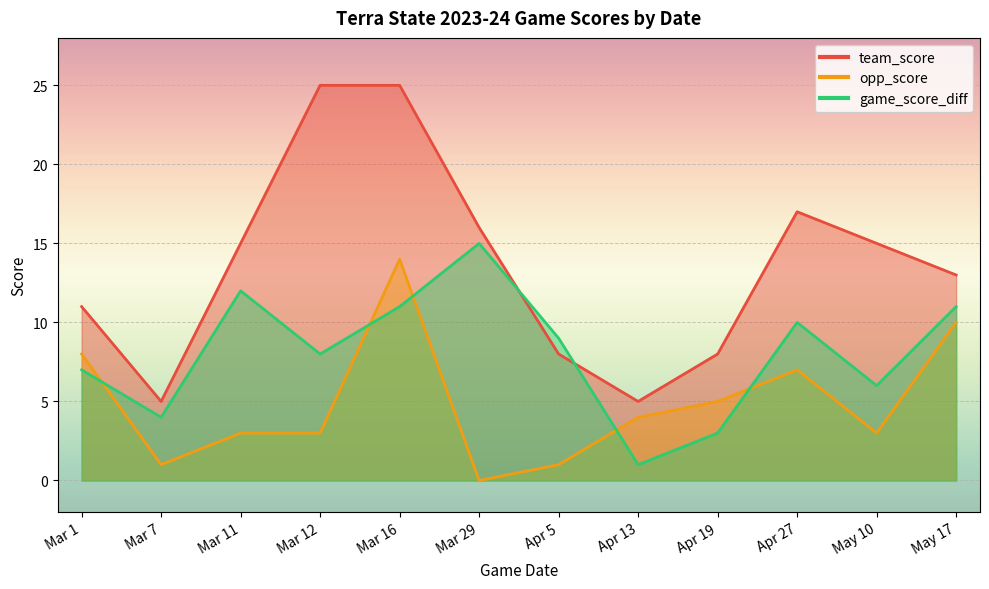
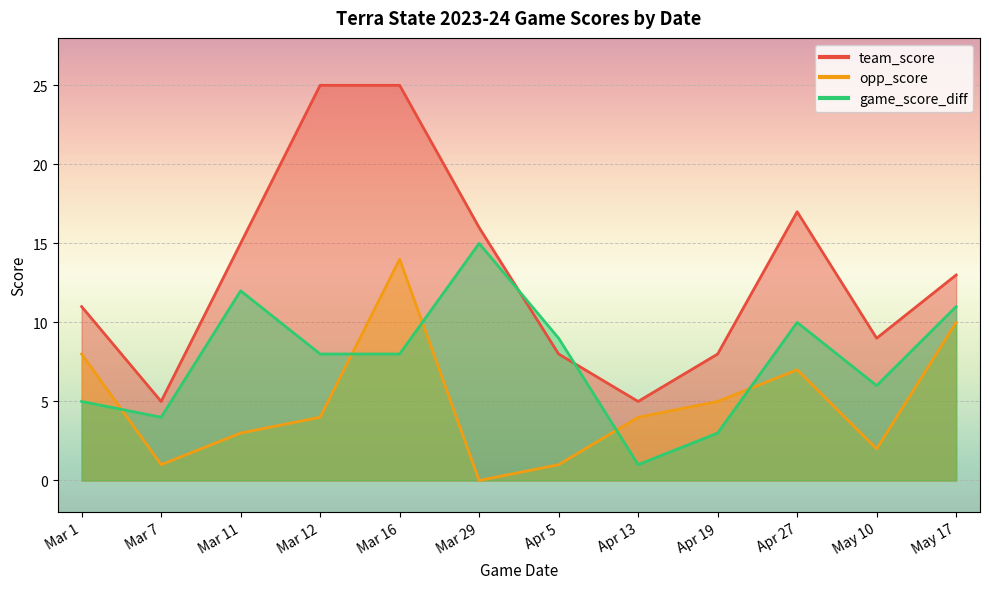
  {
    "team_score": {
      "Mar 1": 11,
      "Mar 7": 5,
      "Mar 11": 15,
      "Mar 12": 25,
      "Mar 16": 25,
      "Mar 29": 16,
      "Apr 5": 8,
      "Apr 13": 5,
      "Apr 19": 8,
      "Apr 27": 17,
-     "May 10": 15,
+     "May 10": 9,
      "May 17": 13
    },
    "opp_score": {
      "Mar 1": 8,
      "Mar 7": 1,
      "Mar 11": 3,
-     "Mar 12": 3,
+     "Mar 12": 4,
      "Mar 16": 14,
      "Mar 29": 0,
      "Apr 5": 1,
      "Apr 13": 4,
      "Apr 19": 5,
      "Apr 27": 7,
-     "May 10": 3,
+     "May 10": 2,
      "May 17": 10
    },
    "game_score_diff": {
-     "Mar 1": 7,
+     "Mar 1": 5,
      "Mar 7": 4,
      "Mar 11": 12,
      "Mar 12": 8,
-     "Mar 16": 11,
+     "Mar 16": 8,
      "Mar 29": 15,
      "Apr 5": 9,
      "Apr 13": 1,
      "Apr 19": 3,
      "Apr 27": 10,
      "May 10": 6,
      "May 17": 11
    }
  }
